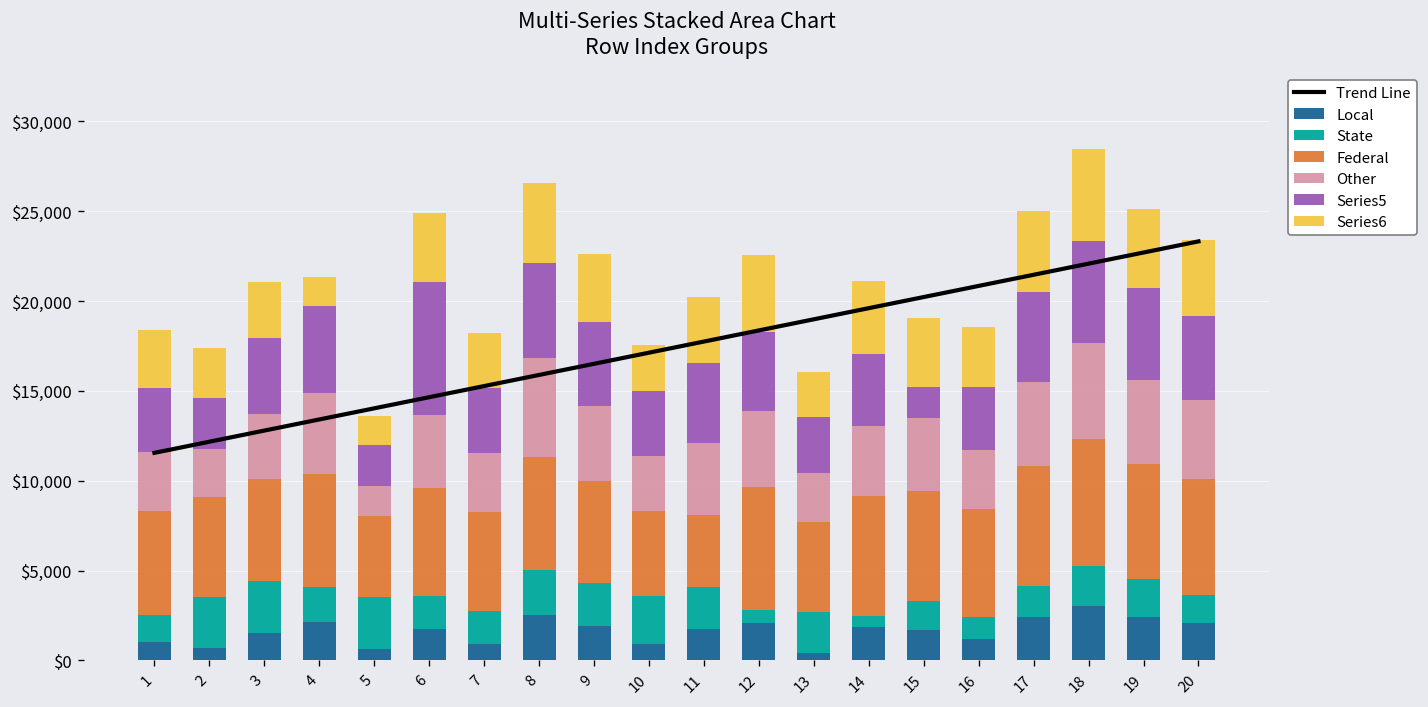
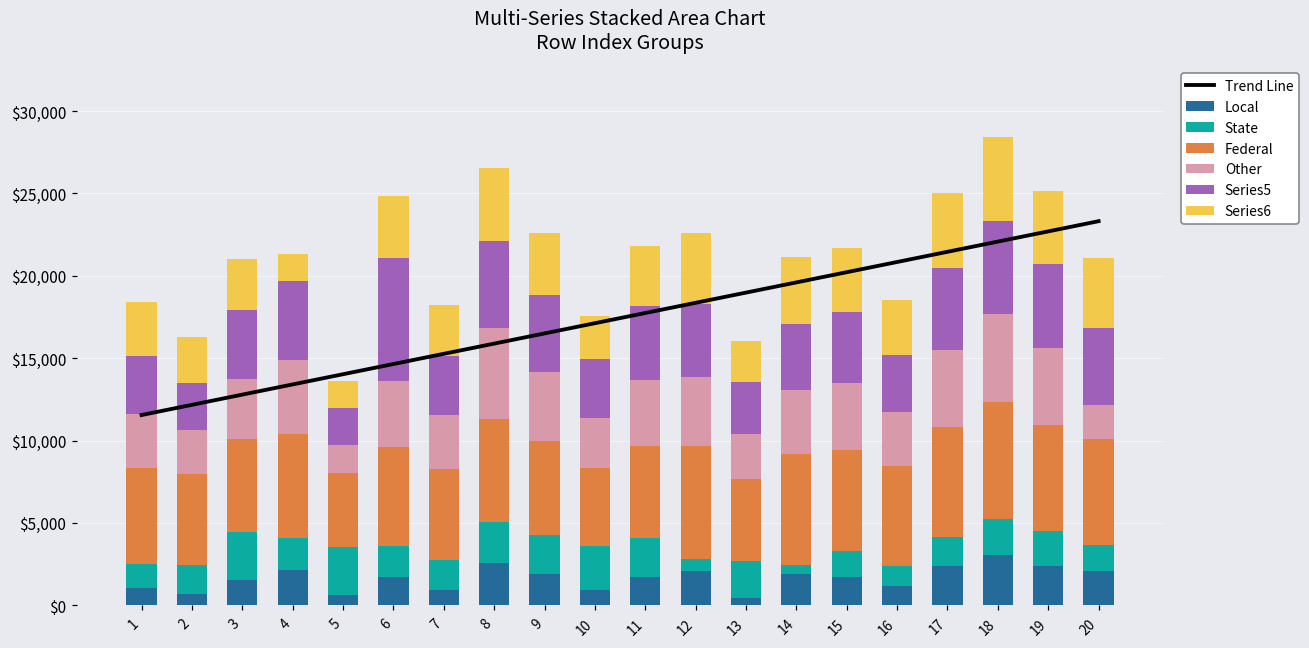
  {
    "Trend Line": {
      "1": "$11,500",
      "2": "$12,200",
      "3": "$12,800",
      "4": "$13,400",
      "5": "$14,000",
      "6": "$14,600",
      "7": "$15,300",
      "8": "$15,900",
      "9": "$16,500",
      "10": "$17,100",
      "11": "$17,700",
      "12": "$18,400",
      "13": "$19,000",
      "14": "$19,600",
      "15": "$20,200",
      "16": "$20,800",
      "17": "$21,500",
      "18": "$22,100",
      "19": "$22,700",
      "20": "$23,300"
    },
    "Local": {
      "1": "$1,100",
      "2": "$700",
      "3": "$1,500",
      "4": "$2,200",
      "5": "$600",
      "6": "$1,700",
      "7": "$900",
      "8": "$2,500",
      "9": "$1,900",
      "10": "$900",
      "11": "$1,700",
      "12": "$2,100",
      "13": "$400",
      "14": "$1,900",
      "15": "$1,700",
      "16": "$1,200",
      "17": "$2,400",
      "18": "$3,000",
      "19": "$2,400",
      "20": "$2,100"
    },
    "State": {
      "1": "$1,500",
-     "2": "$2,900",
+     "2": "$1,800",
      "3": "$2,900",
      "4": "$1,900",
      "5": "$2,900",
      "6": "$1,900",
      "7": "$1,800",
      "8": "$2,500",
      "9": "$2,400",
      "10": "$2,700",
      "11": "$2,300",
      "12": "$700",
      "13": "$2,300",
      "14": "$600",
      "15": "$1,600",
      "16": "$1,200",
      "17": "$1,800",
      "18": "$2,200",
      "19": "$2,100",
      "20": "$1,600"
    },
    "Federal": {
      "1": "$5,800",
      "2": "$5,600",
      "3": "$5,700",
      "4": "$6,300",
      "5": "$4,500",
      "6": "$6,000",
      "7": "$5,500",
      "8": "$6,300",
      "9": "$5,700",
      "10": "$4,700",
-     "11": "$4,000",
+     "11": "$5,600",
      "12": "$6,800",
      "13": "$5,000",
      "14": "$6,700",
      "15": "$6,100",
      "16": "$6,000",
      "17": "$6,600",
      "18": "$7,100",
      "19": "$6,400",
      "20": "$6,400"
    },
    "Other": {
      "1": "$3,300",
      "2": "$2,700",
      "3": "$3,600",
      "4": "$4,500",
      "5": "$1,700",
      "6": "$4,100",
      "7": "$3,300",
      "8": "$5,500",
      "9": "$4,200",
      "10": "$3,000",
      "11": "$4,000",
      "12": "$4,200",
      "13": "$2,700",
      "14": "$3,900",
      "15": "$4,000",
      "16": "$3,300",
      "17": "$4,700",
      "18": "$5,300",
      "19": "$4,700",
-     "20": "$4,400"
+     "20": "$2,100"
    },
    "Series5": {
      "1": "$3,500",
      "2": "$2,900",
      "3": "$4,200",
      "4": "$4,800",
      "5": "$2,200",
      "6": "$7,400",
      "7": "$3,600",
      "8": "$5,300",
      "9": "$4,600",
      "10": "$3,600",
      "11": "$4,500",
      "12": "$4,400",
      "13": "$3,200",
      "14": "$4,000",
-     "15": "$1,700",
+     "15": "$4,300",
      "16": "$3,500",
      "17": "$5,000",
      "18": "$5,700",
      "19": "$5,100",
      "20": "$4,700"
    },
    "Series6": {
      "1": "$3,300",
      "2": "$2,800",
      "3": "$3,100",
      "4": "$1,600",
      "5": "$1,600",
      "6": "$3,800",
      "7": "$3,100",
      "8": "$4,500",
      "9": "$3,800",
      "10": "$2,600",
      "11": "$3,600",
      "12": "$4,300",
      "13": "$2,500",
      "14": "$4,100",
      "15": "$3,900",
      "16": "$3,400",
      "17": "$4,500",
      "18": "$5,100",
      "19": "$4,400",
      "20": "$4,200"
    }
  }
